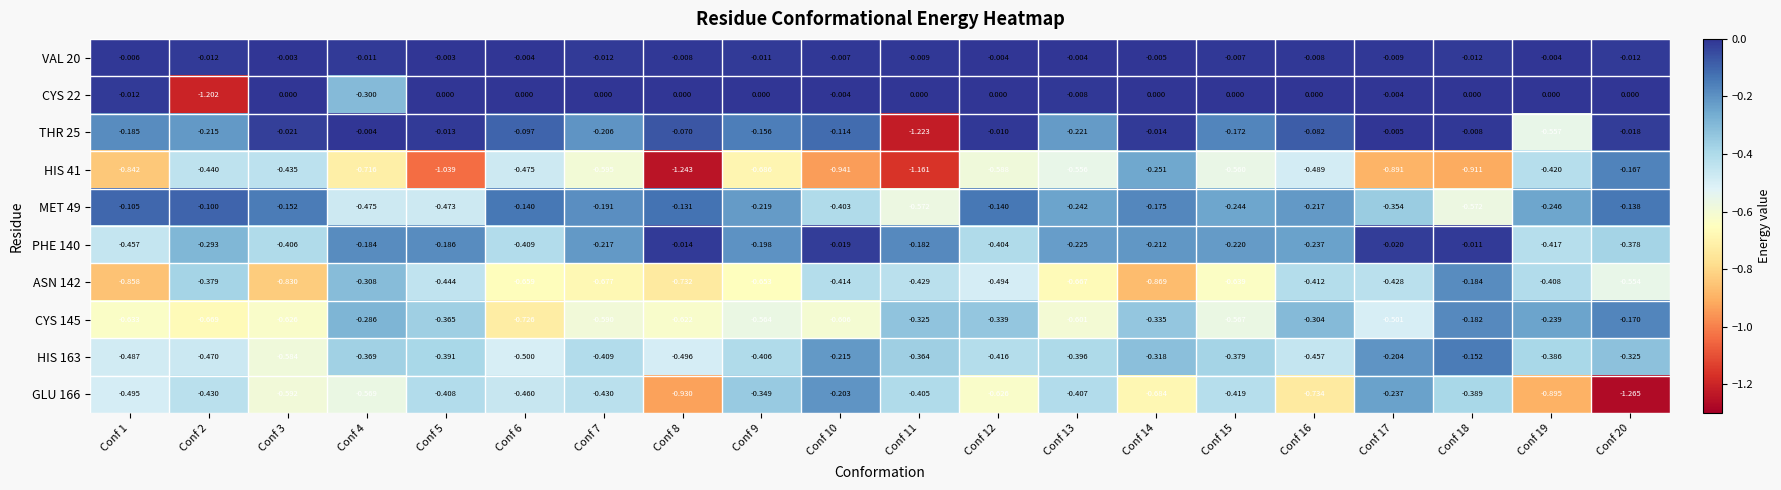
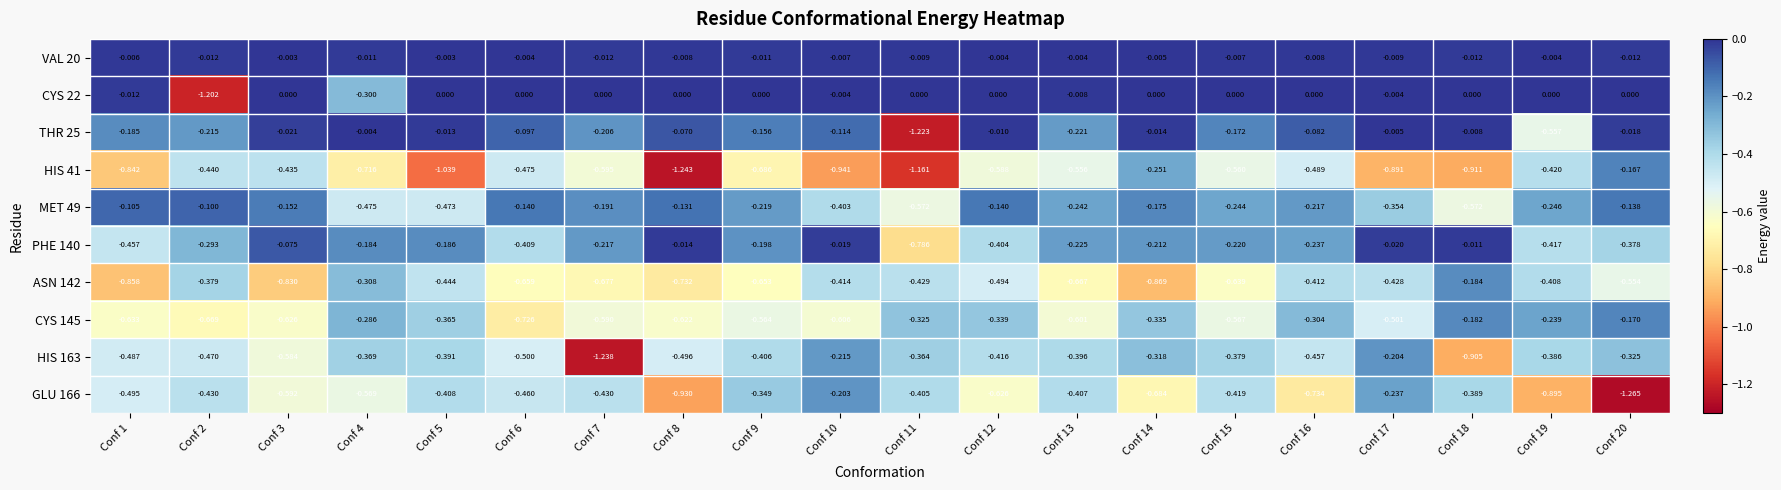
  {
    "VAL 20": {
      "Conf 1": -0.006,
      "Conf 2": -0.012,
      "Conf 3": -0.003,
      "Conf 4": -0.011,
      "Conf 5": -0.003,
      "Conf 6": -0.004,
      "Conf 7": -0.012,
      "Conf 8": -0.008,
      "Conf 9": -0.011,
      "Conf 10": -0.007,
      "Conf 11": -0.009,
      "Conf 12": -0.004,
      "Conf 13": -0.004,
      "Conf 14": -0.005,
      "Conf 15": -0.007,
      "Conf 16": -0.008,
      "Conf 17": -0.009,
      "Conf 18": -0.012,
      "Conf 19": -0.004,
      "Conf 20": -0.012
    },
    "CYS 22": {
      "Conf 1": -0.012,
      "Conf 2": -1.202,
      "Conf 3": 0.000,
      "Conf 4": -0.300,
      "Conf 5": 0.000,
      "Conf 6": 0.000,
      "Conf 7": 0.000,
      "Conf 8": 0.000,
      "Conf 9": 0.000,
      "Conf 10": -0.004,
      "Conf 11": 0.000,
      "Conf 12": 0.000,
      "Conf 13": -0.008,
      "Conf 14": 0.000,
      "Conf 15": 0.000,
      "Conf 16": 0.000,
      "Conf 17": -0.004,
      "Conf 18": 0.000,
      "Conf 19": 0.000,
      "Conf 20": 0.000
    },
    "THR 25": {
      "Conf 1": -0.185,
      "Conf 2": -0.215,
      "Conf 3": -0.021,
      "Conf 4": -0.004,
      "Conf 5": -0.013,
      "Conf 6": -0.097,
      "Conf 7": -0.206,
      "Conf 8": -0.070,
      "Conf 9": -0.156,
      "Conf 10": -0.114,
      "Conf 11": -1.223,
      "Conf 12": -0.010,
      "Conf 13": -0.221,
      "Conf 14": -0.014,
      "Conf 15": -0.172,
      "Conf 16": -0.082,
      "Conf 17": -0.005,
      "Conf 18": -0.008,
      "Conf 20": -0.018
    },
    "HIS 41": {
      "Conf 1": -0.842,
      "Conf 2": -0.440,
      "Conf 3": -0.435,
      "Conf 4": -0.716,
      "Conf 5": -1.039,
      "Conf 6": -0.475,
      "Conf 8": -1.243,
      "Conf 9": -0.686,
      "Conf 10": -0.941,
      "Conf 11": -1.161,
      "Conf 14": -0.251,
      "Conf 16": -0.489,
      "Conf 17": -0.891,
      "Conf 18": -0.911,
      "Conf 19": -0.420,
      "Conf 20": -0.167
    },
    "MET 49": {
      "Conf 1": -0.105,
      "Conf 2": -0.100,
      "Conf 3": -0.152,
      "Conf 4": -0.475,
      "Conf 5": -0.473,
      "Conf 6": -0.140,
      "Conf 7": -0.191,
      "Conf 8": -0.131,
      "Conf 9": -0.219,
      "Conf 10": -0.403,
      "Conf 12": -0.140,
      "Conf 13": -0.242,
      "Conf 14": -0.175,
      "Conf 15": -0.244,
      "Conf 16": -0.217,
      "Conf 17": -0.354,
      "Conf 19": -0.246,
      "Conf 20": -0.138
    },
    "PHE 140": {
      "Conf 1": -0.457,
      "Conf 2": -0.293,
-     "Conf 3": -0.406,
+     "Conf 3": -0.075,
      "Conf 4": -0.184,
      "Conf 5": -0.186,
      "Conf 6": -0.409,
      "Conf 7": -0.217,
      "Conf 8": -0.014,
      "Conf 9": -0.198,
      "Conf 10": -0.019,
-     "Conf 11": -0.182,
+     "Conf 11": -0.786,
      "Conf 12": -0.404,
      "Conf 13": -0.225,
      "Conf 14": -0.212,
      "Conf 15": -0.220,
      "Conf 16": -0.237,
      "Conf 17": -0.020,
      "Conf 18": -0.011,
      "Conf 19": -0.417,
      "Conf 20": -0.378
    },
    "ASN 142": {
      "Conf 1": -0.858,
      "Conf 2": -0.379,
      "Conf 3": -0.830,
      "Conf 4": -0.308,
      "Conf 5": -0.444,
      "Conf 6": -0.659,
      "Conf 7": -0.677,
      "Conf 8": -0.732,
      "Conf 9": -0.653,
      "Conf 10": -0.414,
      "Conf 11": -0.429,
      "Conf 12": -0.494,
      "Conf 13": -0.667,
      "Conf 14": -0.869,
      "Conf 15": -0.639,
      "Conf 16": -0.412,
      "Conf 17": -0.428,
      "Conf 18": -0.184,
      "Conf 19": -0.408
    },
    "CYS 145": {
      "Conf 1": -0.633,
      "Conf 2": -0.669,
      "Conf 3": -0.626,
      "Conf 4": -0.286,
      "Conf 5": -0.365,
      "Conf 6": -0.726,
      "Conf 8": -0.622,
      "Conf 11": -0.325,
      "Conf 12": -0.339,
      "Conf 14": -0.335,
      "Conf 16": -0.304,
      "Conf 18": -0.182,
      "Conf 19": -0.239,
      "Conf 20": -0.170
    },
    "HIS 163": {
      "Conf 1": -0.487,
      "Conf 2": -0.470,
      "Conf 4": -0.369,
      "Conf 5": -0.391,
      "Conf 6": -0.500,
-     "Conf 7": -0.409,
+     "Conf 7": -1.238,
      "Conf 8": -0.496,
      "Conf 9": -0.406,
      "Conf 10": -0.215,
      "Conf 11": -0.364,
      "Conf 12": -0.416,
      "Conf 13": -0.396,
      "Conf 14": -0.318,
      "Conf 15": -0.379,
      "Conf 16": -0.457,
      "Conf 17": -0.204,
-     "Conf 18": -0.152,
+     "Conf 18": -0.905,
      "Conf 19": -0.386,
      "Conf 20": -0.325
    },
    "GLU 166": {
      "Conf 1": -0.495,
      "Conf 2": -0.430,
      "Conf 5": -0.408,
      "Conf 6": -0.460,
      "Conf 7": -0.430,
      "Conf 8": -0.930,
      "Conf 9": -0.349,
      "Conf 10": -0.203,
      "Conf 11": -0.405,
      "Conf 12": -0.626,
      "Conf 13": -0.407,
      "Conf 14": -0.684,
      "Conf 15": -0.419,
      "Conf 16": -0.734,
      "Conf 17": -0.237,
      "Conf 18": -0.389,
      "Conf 19": -0.895,
      "Conf 20": -1.265
    }
  }
